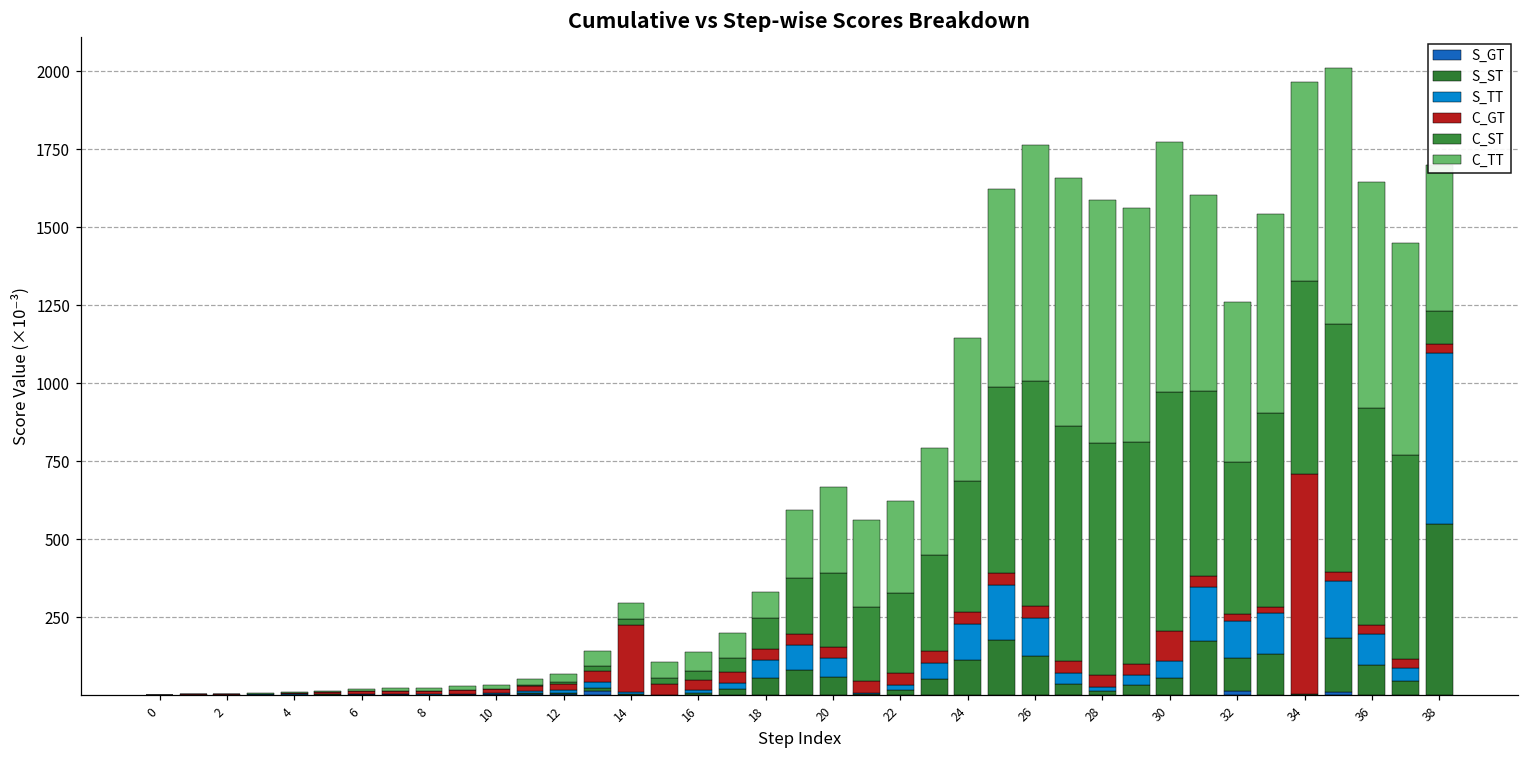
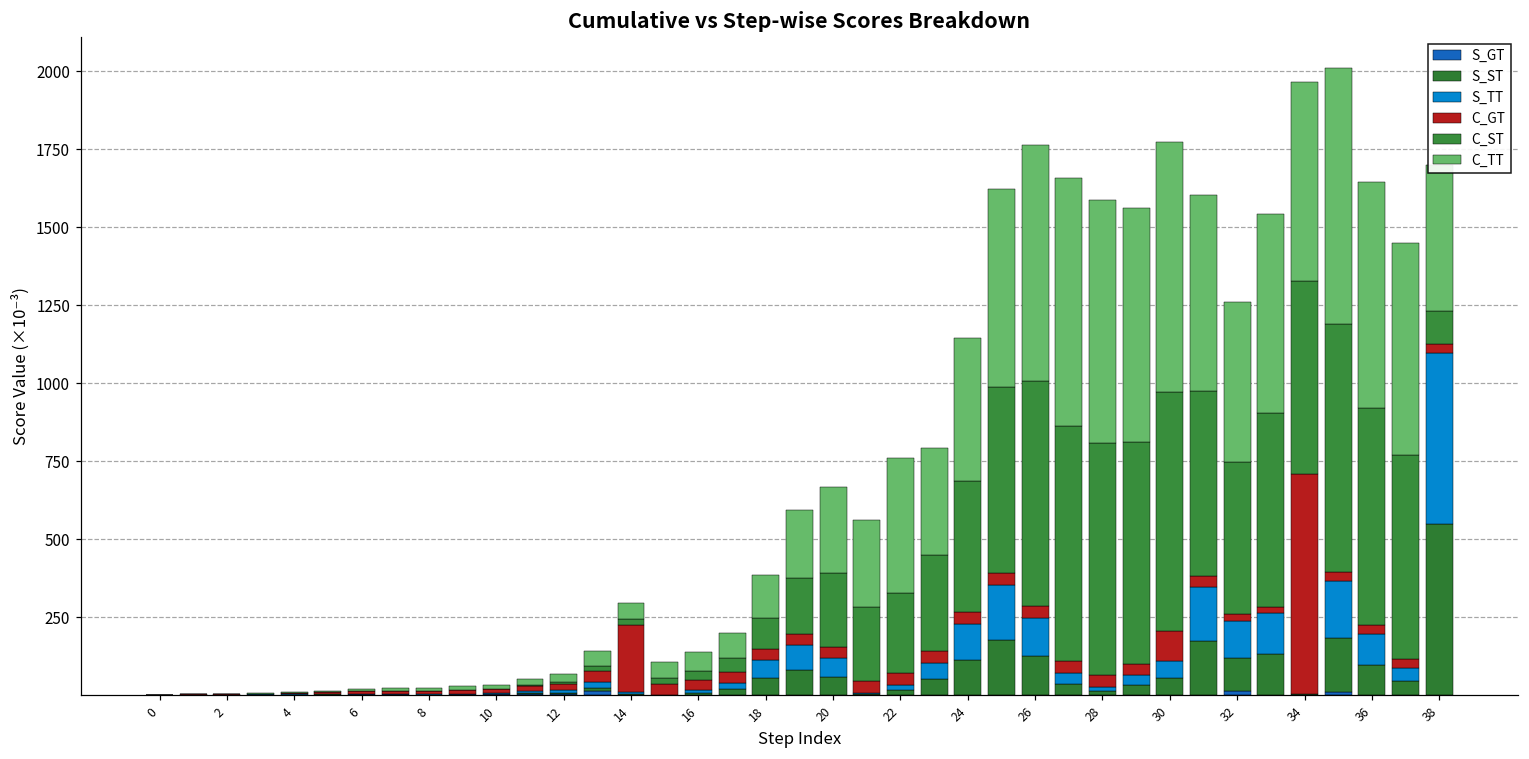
  {
    "C_GT": {
      "8": 10,
      "10": 10,
      "12": 20,
      "14": 210,
      "16": 30,
      "18": 40,
      "20": 40,
      "22": 40,
      "24": 40,
      "26": 40,
      "28": 40,
      "30": 100,
      "32": 20,
      "34": 710,
      "36": 30,
      "38": 30
    },
    "C_TT": {
      "8": 10,
      "10": 10,
      "12": 30,
      "14": 50,
      "16": 60,
-     "18": 80,
+     "18": 140,
      "20": 270,
-     "22": 290,
+     "22": 430,
      "24": 460,
      "26": 760,
      "28": 780,
      "30": 800,
      "32": 510,
      "34": 640,
      "36": 730
    }
  }
